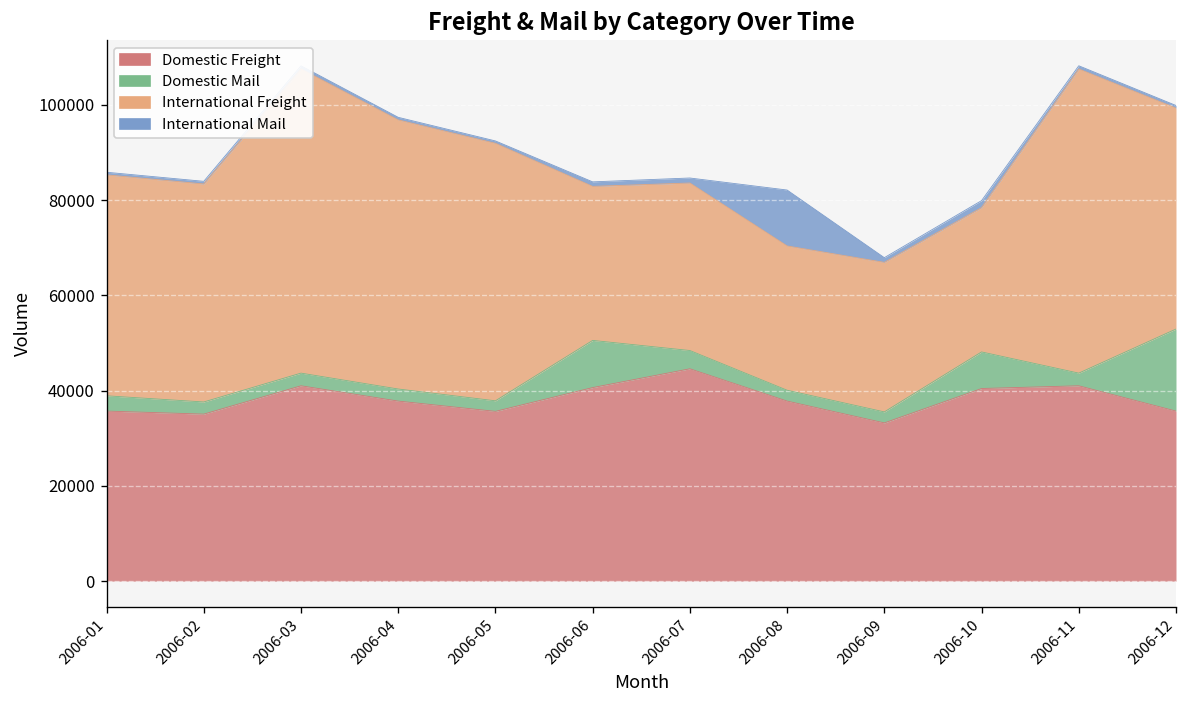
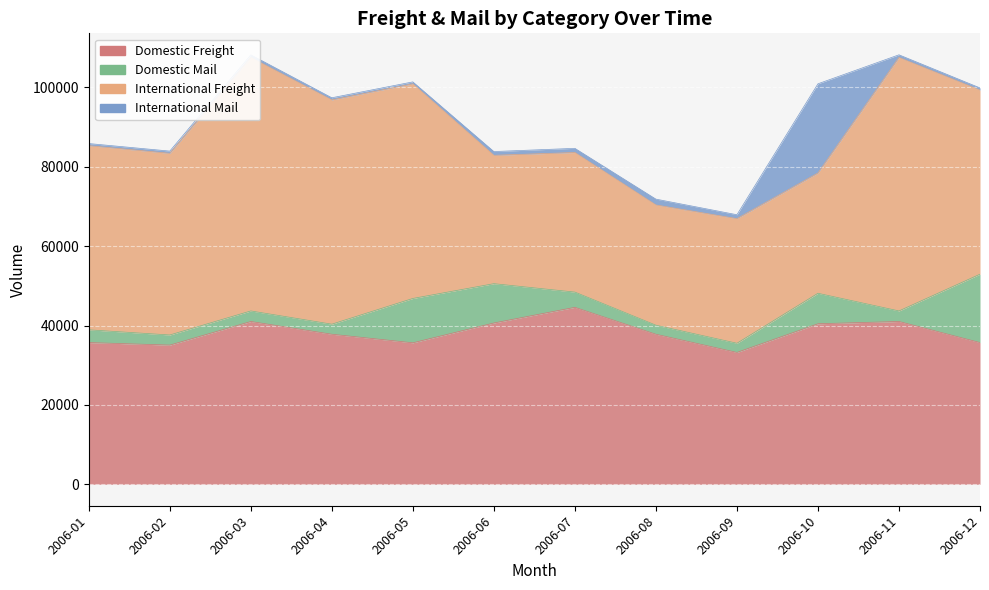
  {
    "Domestic Mail": {
      "2006-01": 3000,
      "2006-02": 3000,
      "2006-03": 3000,
      "2006-04": 3000,
-     "2006-05": 2000,
+     "2006-05": 11000,
      "2006-06": 10000,
      "2006-07": 4000,
      "2006-08": 2000,
      "2006-09": 2000,
      "2006-10": 8000,
      "2006-11": 3000,
      "2006-12": 17000
    },
    "International Mail": {
      "2006-06": 1000,
      "2006-07": 1000,
-     "2006-08": 12000,
+     "2006-08": 1000,
      "2006-09": 1000,
-     "2006-10": 1000,
+     "2006-10": 22000,
      "2006-11": 1000
    }
  }
